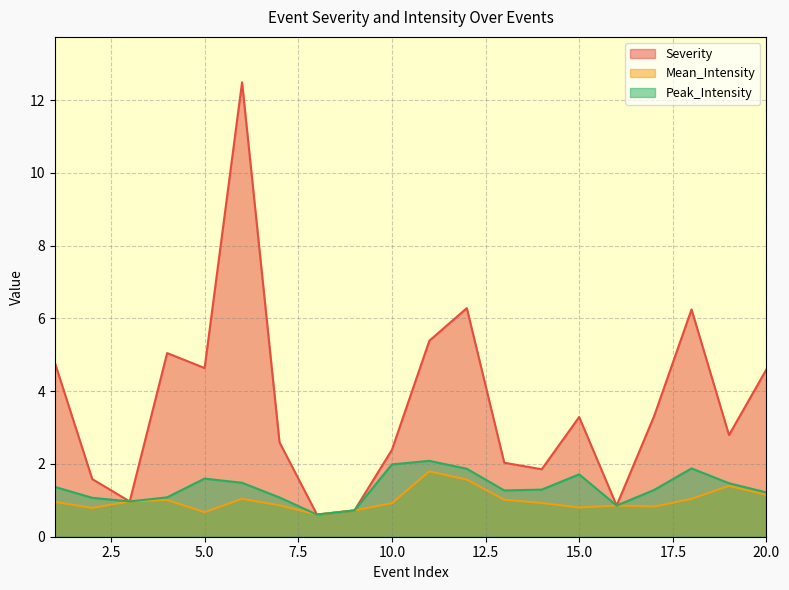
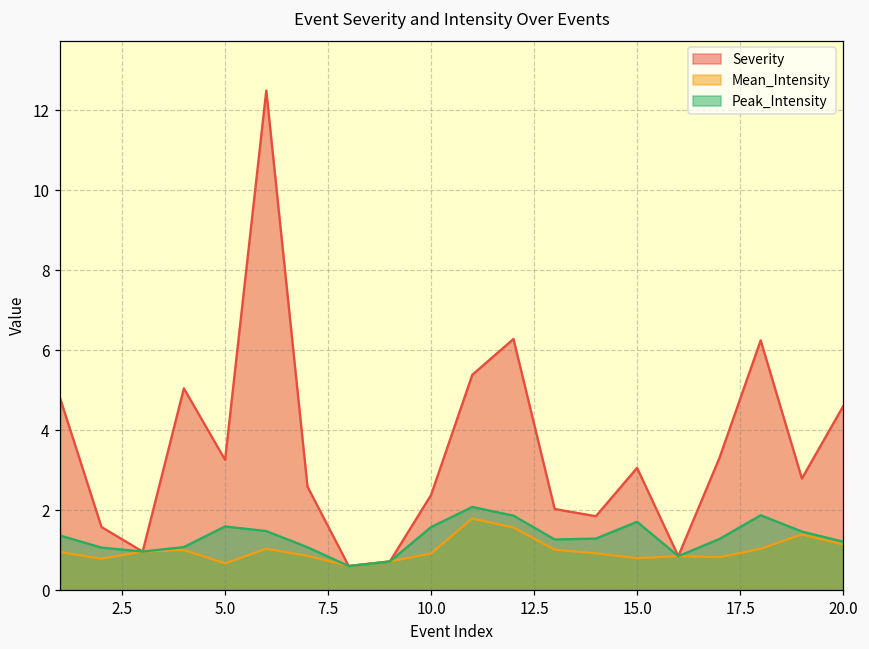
  {
    "Severity": {
-     "5.0": 4.6,
+     "5.0": 3.3,
      "10.0": 2.4,
-     "15.0": 3.3,
+     "15.0": 3.1,
      "20.0": 4.6
    },
    "Mean_Intensity": {
      "5.0": 0.7,
      "10.0": 0.9,
      "15.0": 0.8
    },
    "Peak_Intensity": {
      "5.0": 1.6,
-     "10.0": 2.0,
+     "10.0": 1.6,
      "15.0": 1.7
    }
  }
